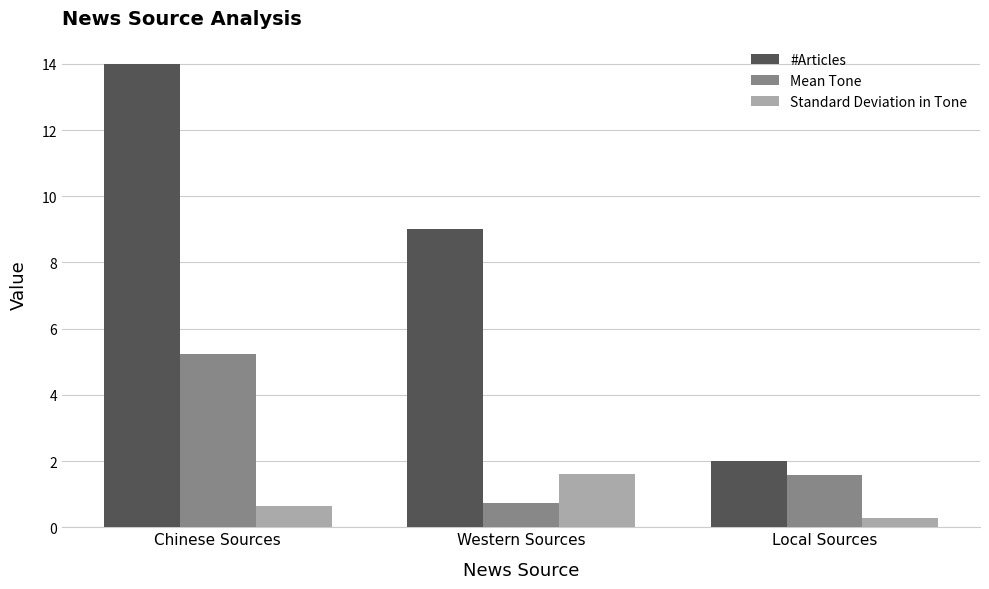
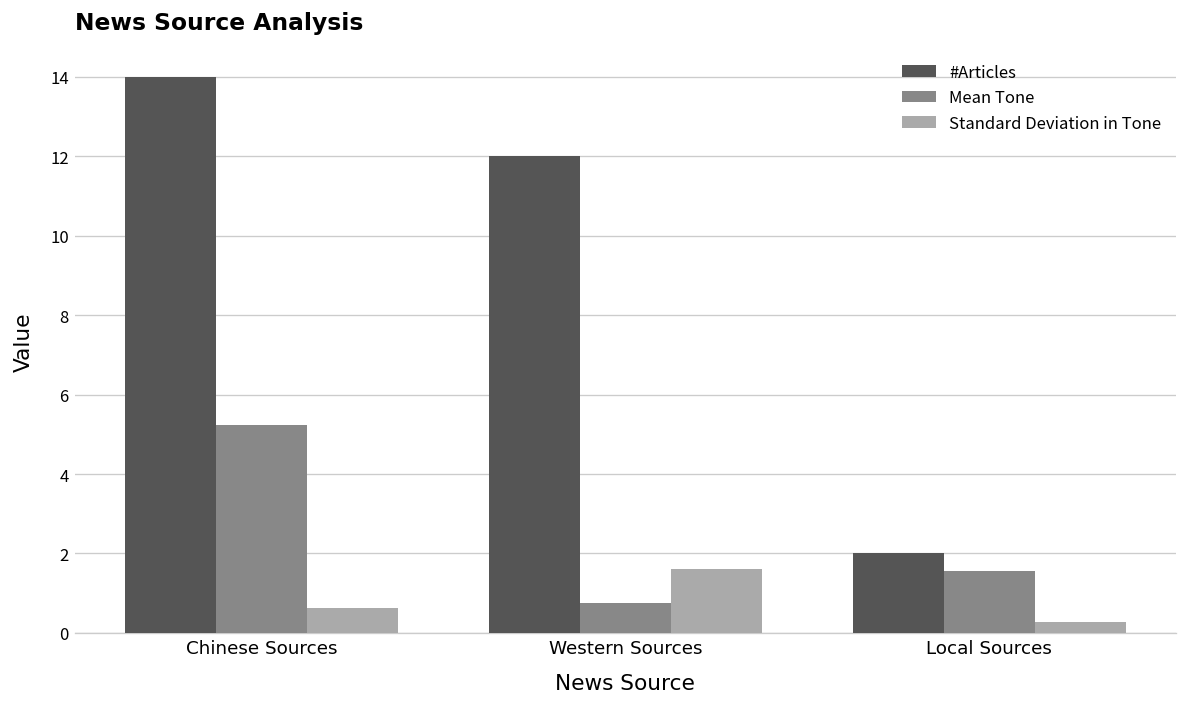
  {
    "#Articles": {
      "Chinese Sources": 14,
-     "Western Sources": 9,
+     "Western Sources": 12,
      "Local Sources": 2
    }
  }
